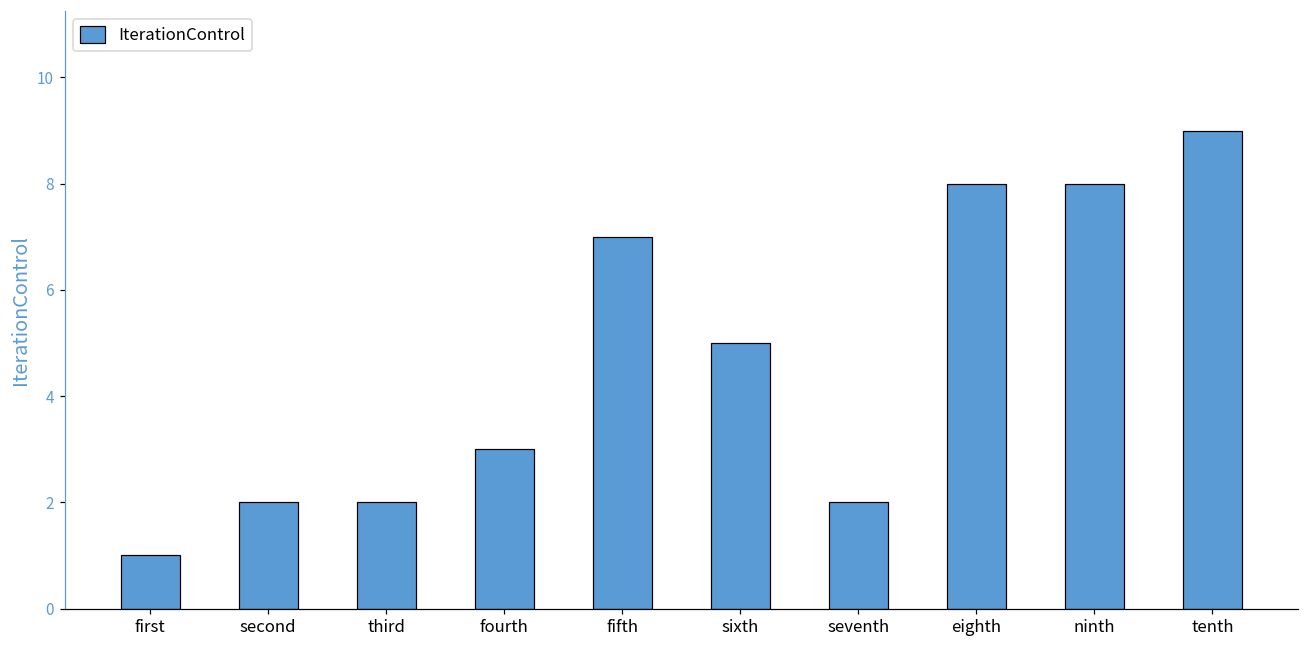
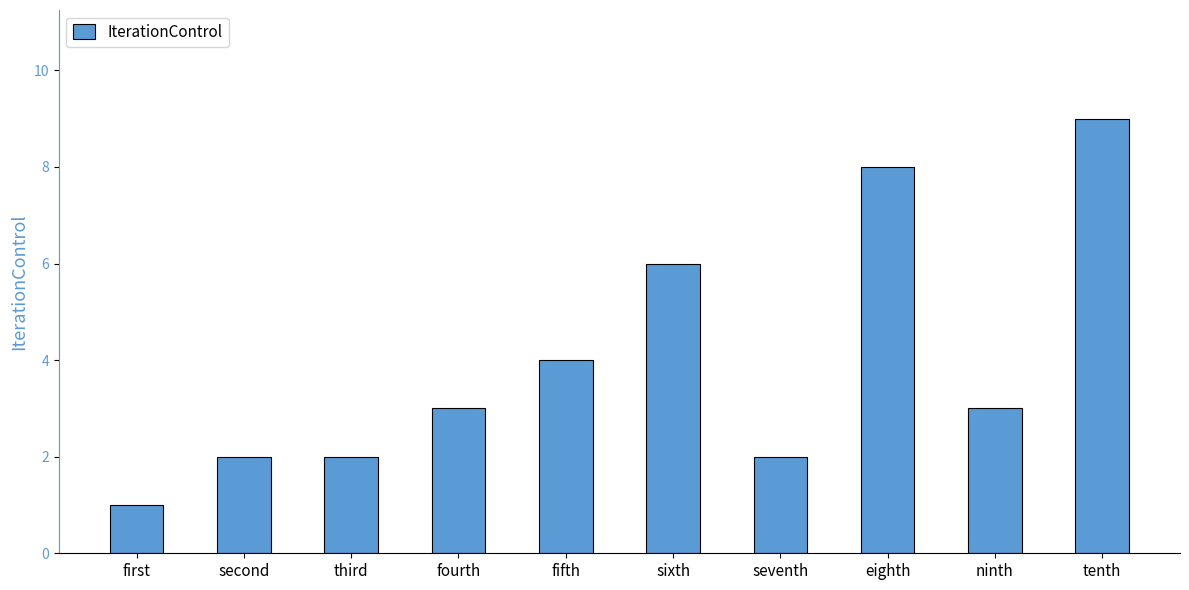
  {
    "first": 1,
    "second": 2,
    "third": 2,
    "fourth": 3,
-   "fifth": 7,
-   "sixth": 5,
+   "fifth": 4,
+   "sixth": 6,
    "seventh": 2,
    "eighth": 8,
-   "ninth": 8,
+   "ninth": 3,
    "tenth": 9
  }
